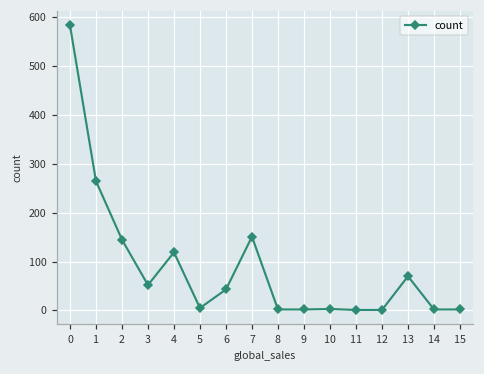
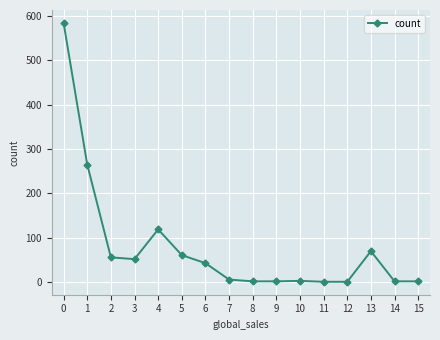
  {
    "0": 580,
    "1": 270,
-   "2": 150,
+   "2": 60,
    "3": 50,
    "4": 120,
-   "5": 10,
+   "5": 60,
    "6": 40,
-   "7": 150,
+   "7": 10,
    "8": 0,
    "9": 0,
    "10": 0,
    "11": 0,
    "12": 0,
    "13": 70,
    "14": 0,
    "15": 0
  }
